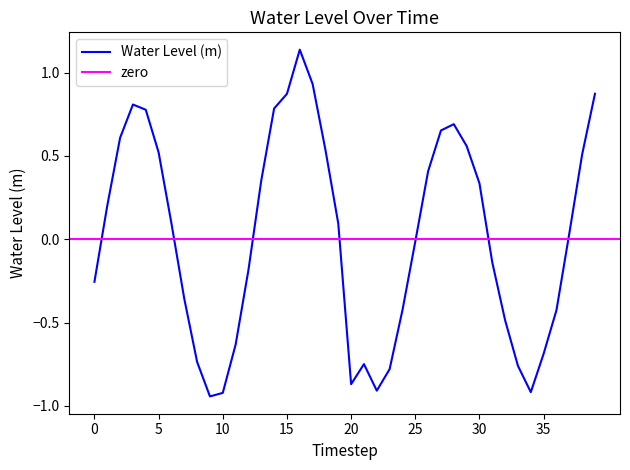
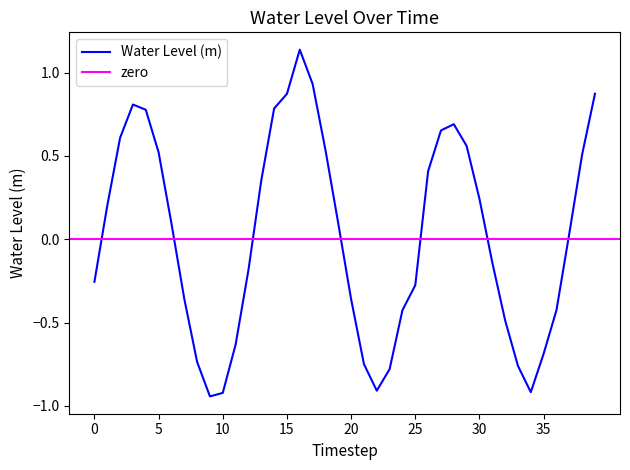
  {
    "0": -0.26,
    "5": 0.52,
    "10": -0.92,
    "15": 0.87,
-   "20": -0.87,
-   "25": -0.01,
-   "30": 0.34,
+   "20": -0.36,
+   "25": -0.28,
+   "30": 0.24,
    "35": -0.69
  }
